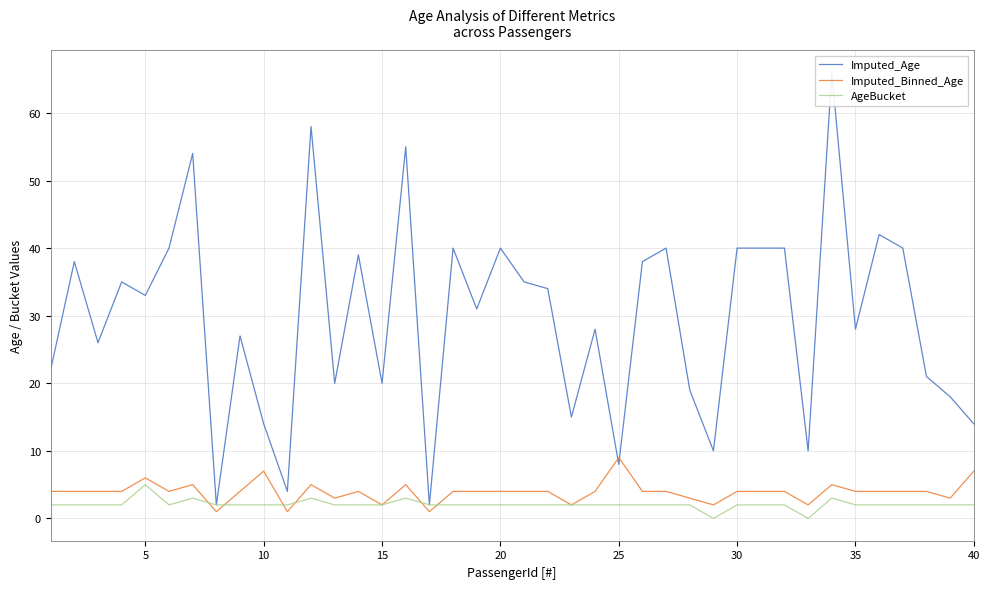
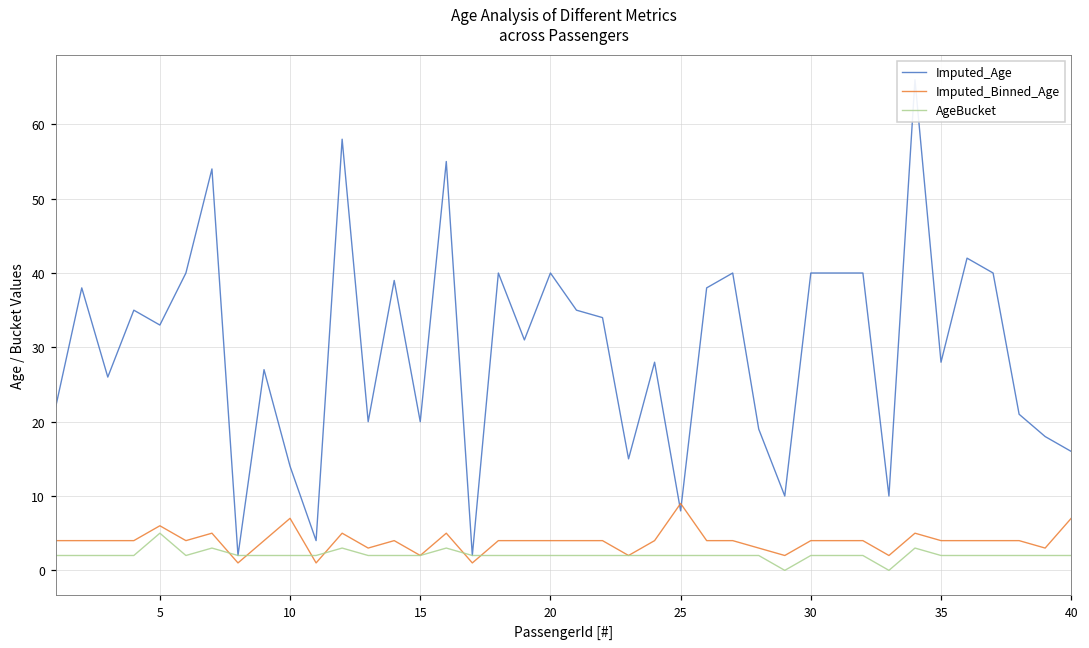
  {
    "Imputed_Age": {
      "5": 33,
      "10": 14,
      "15": 20,
      "20": 40,
      "25": 8,
      "30": 40,
      "35": 28,
-     "40": 14
+     "40": 16
    },
    "Imputed_Binned_Age": {
      "5": 6,
      "10": 7,
      "20": 4,
      "25": 9,
      "30": 4,
      "35": 4,
      "40": 7
    },
    "AgeBucket": {
      "5": 5,
      "10": 2,
      "20": 2,
      "25": 2,
      "30": 2,
      "35": 2,
      "40": 2
    }
  }
